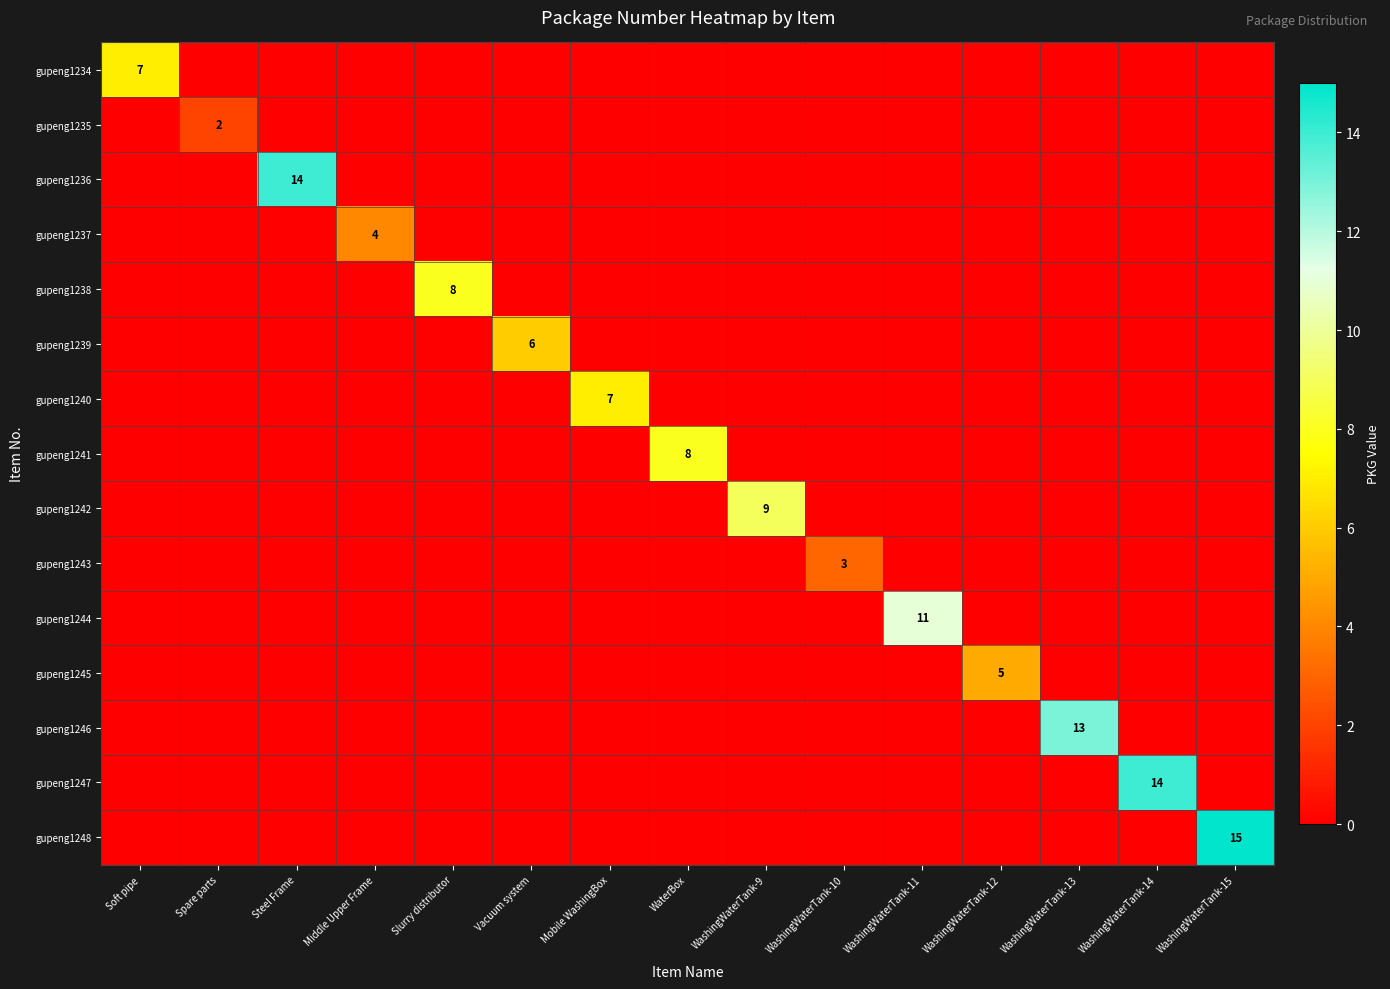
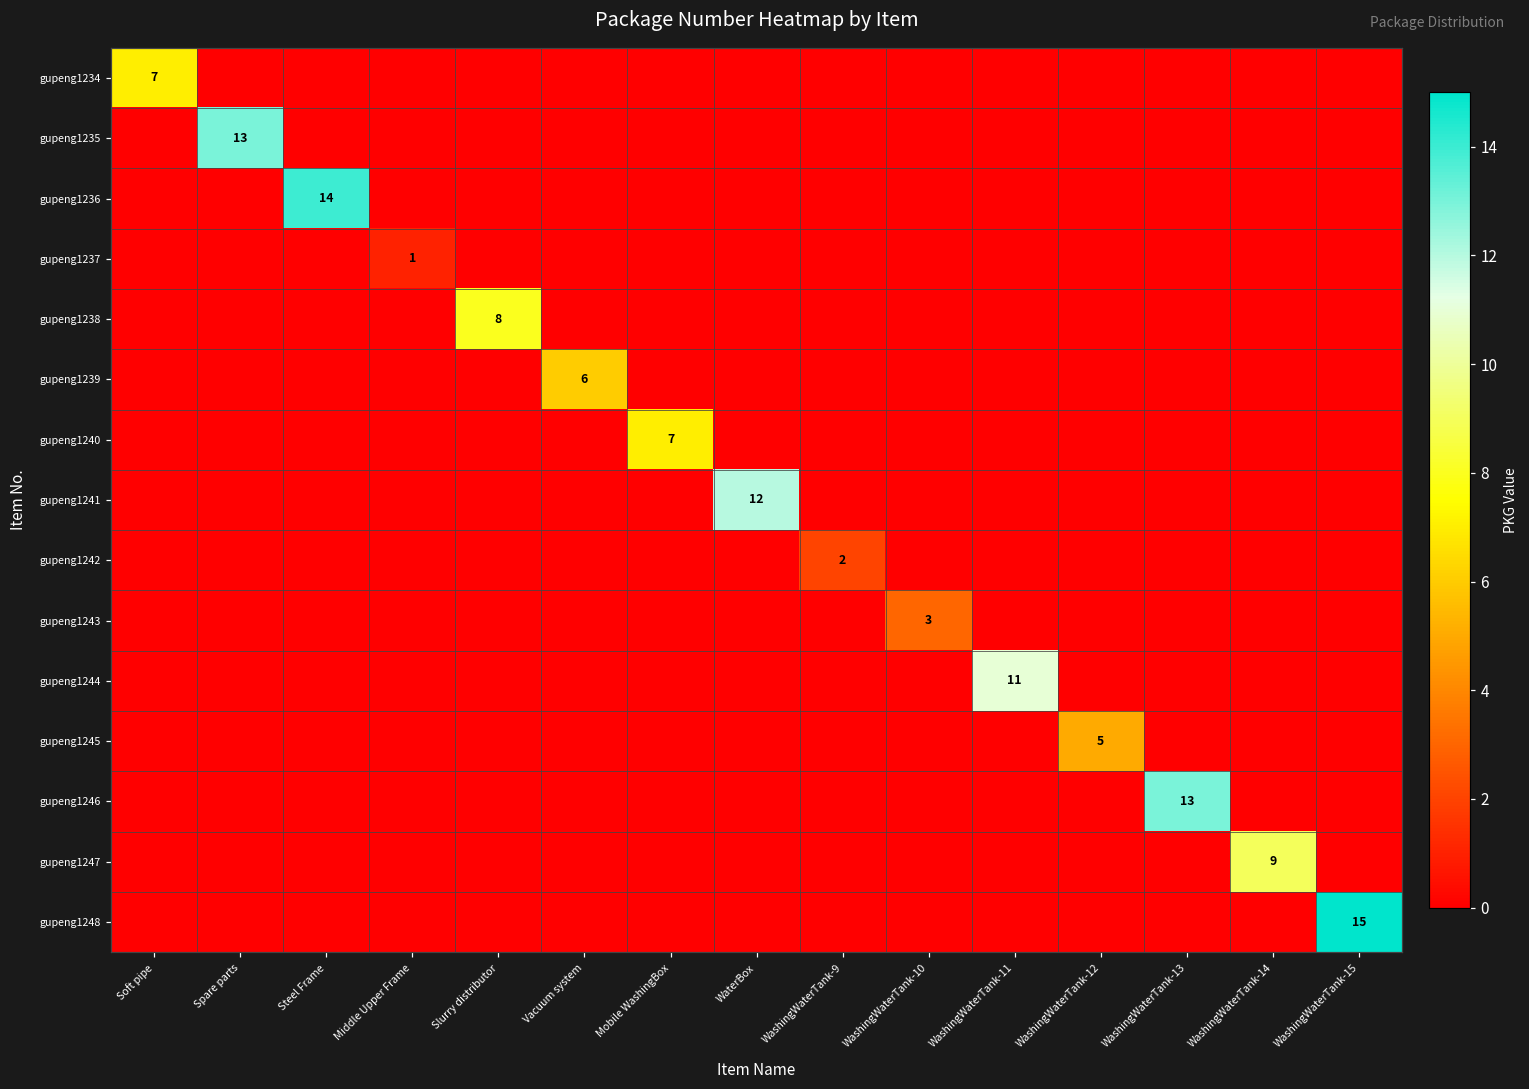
  {
    "gupeng1234": {
      "Soft pipe": 7
    },
    "gupeng1235": {
-     "Spare parts": 2
+     "Spare parts": 13
    },
    "gupeng1236": {
      "Steel Frame": 14
    },
    "gupeng1237": {
-     "Middle Upper Frame": 4
+     "Middle Upper Frame": 1
    },
    "gupeng1238": {
      "Slurry distributor": 8
    },
    "gupeng1239": {
      "Vacuum system": 6
    },
    "gupeng1240": {
      "Mobile WashingBox": 7
    },
    "gupeng1241": {
-     "WaterBox": 8
+     "WaterBox": 12
    },
    "gupeng1242": {
-     "WashingWaterTank-9": 9
+     "WashingWaterTank-9": 2
    },
    "gupeng1243": {
      "WashingWaterTank-10": 3
    },
    "gupeng1244": {
      "WashingWaterTank-11": 11
    },
    "gupeng1245": {
      "WashingWaterTank-12": 5
    },
    "gupeng1246": {
      "WashingWaterTank-13": 13
    },
    "gupeng1247": {
-     "WashingWaterTank-14": 14
+     "WashingWaterTank-14": 9
    },
    "gupeng1248": {
      "WashingWaterTank-15": 15
    }
  }
